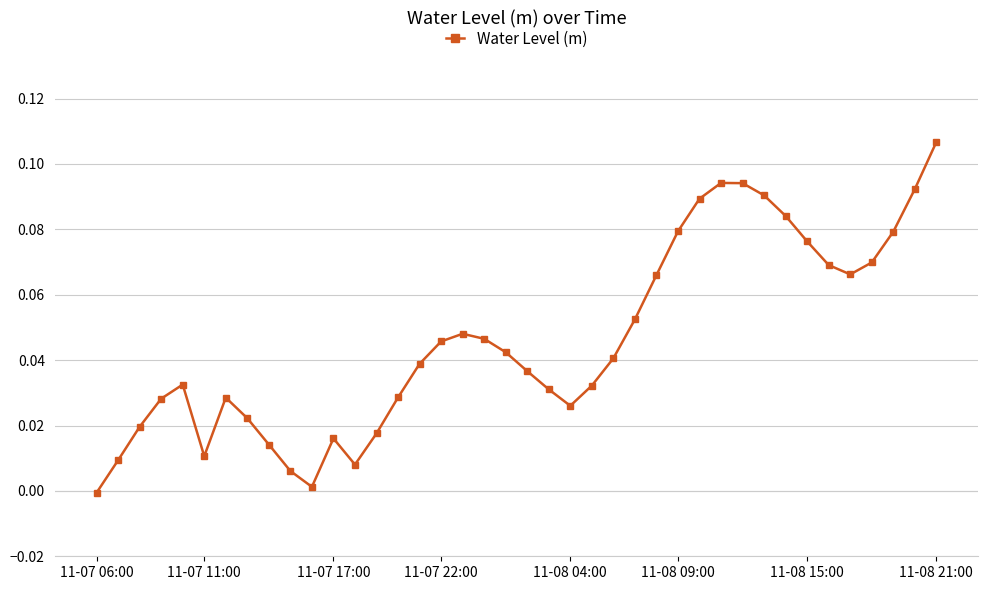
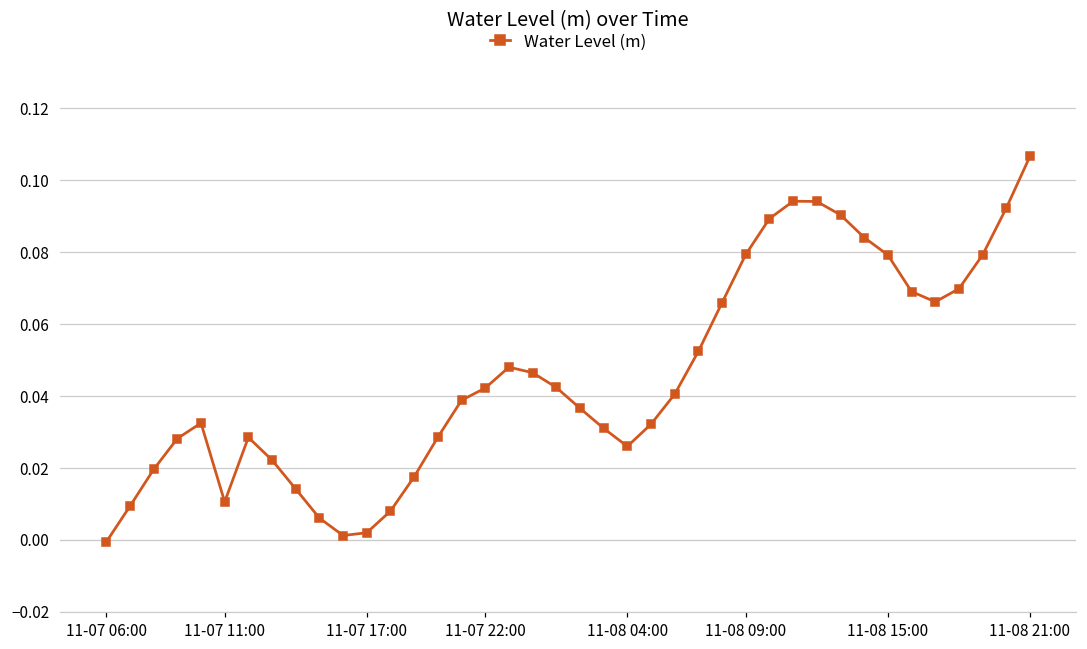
  {
    "11-07 06:00": -0.001,
    "11-07 11:00": 0.011,
-   "11-07 17:00": 0.016,
-   "11-07 22:00": 0.046,
+   "11-07 17:00": 0.002,
+   "11-07 22:00": 0.042,
    "11-08 04:00": 0.026,
    "11-08 09:00": 0.079,
-   "11-08 15:00": 0.076,
+   "11-08 15:00": 0.079,
    "11-08 21:00": 0.107
  }
